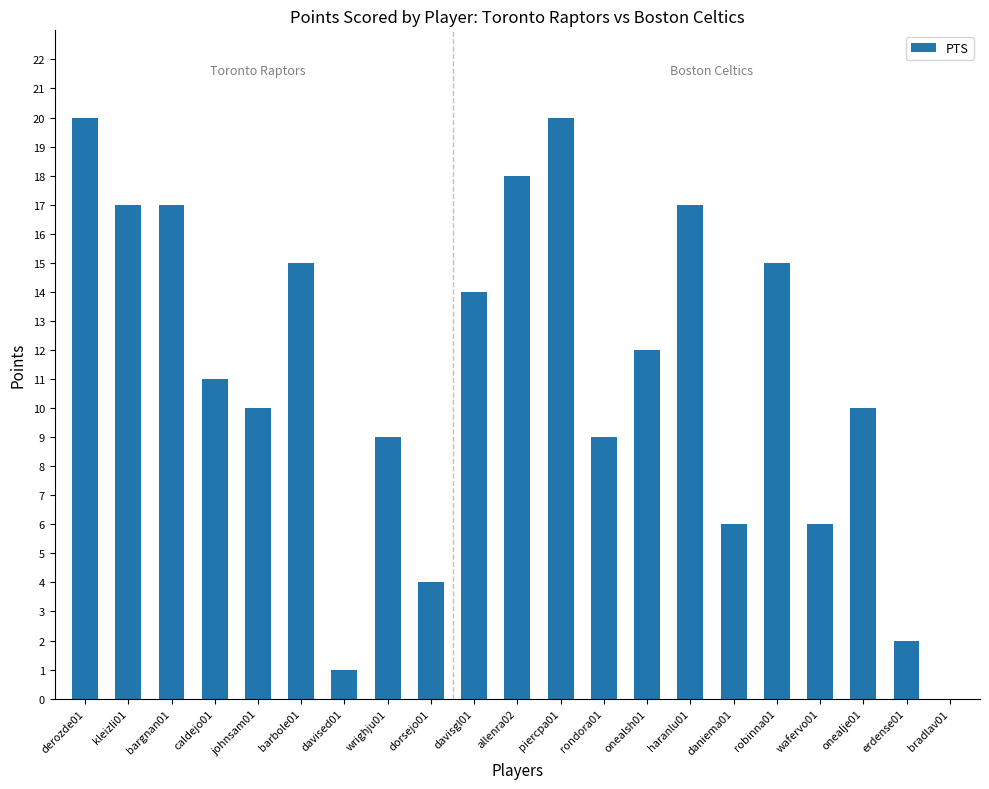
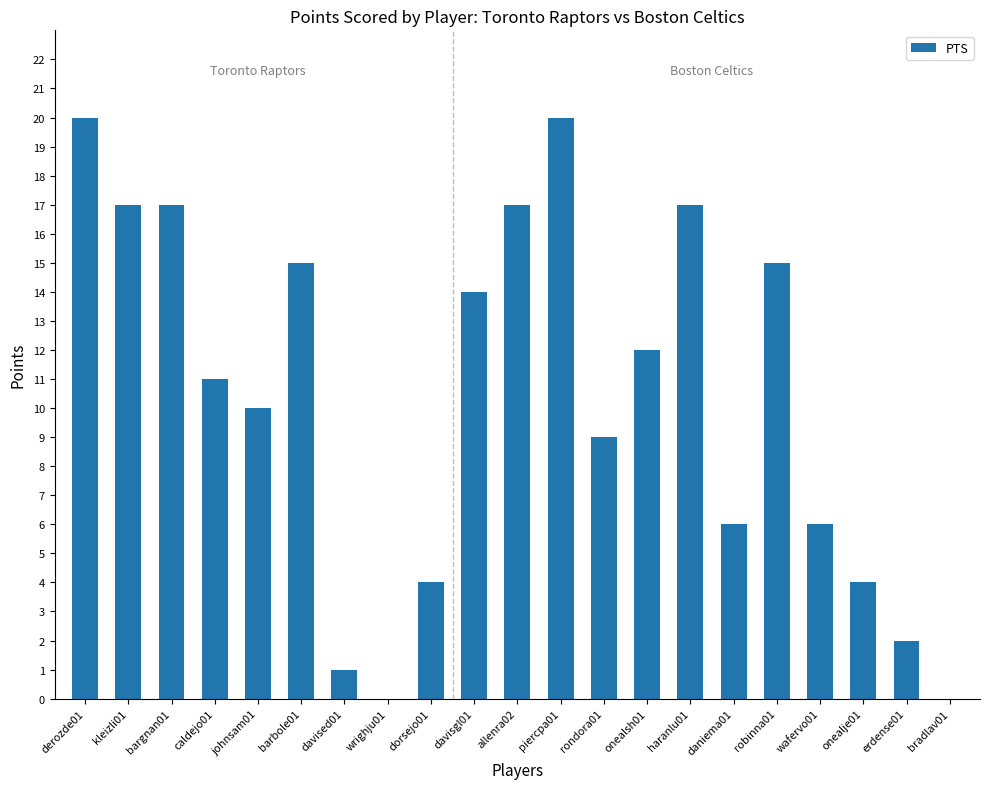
  {
    "derozde01": 20,
    "kleizli01": 17,
    "bargnan01": 17,
    "caldejo01": 11,
    "johnsam01": 10,
    "barbole01": 15,
    "davised01": 1,
-   "wrighju01": 9,
+   "wrighju01": 0,
    "dorsejo01": 4,
    "davisgl01": 14,
-   "allenra02": 18,
+   "allenra02": 17,
    "piercpa01": 20,
    "rondora01": 9,
    "onealsh01": 12,
    "haranlu01": 17,
    "daniema01": 6,
    "robinna01": 15,
    "wafervo01": 6,
-   "onealje01": 10,
+   "onealje01": 4,
    "erdense01": 2,
    "bradlav01": 0
  }
